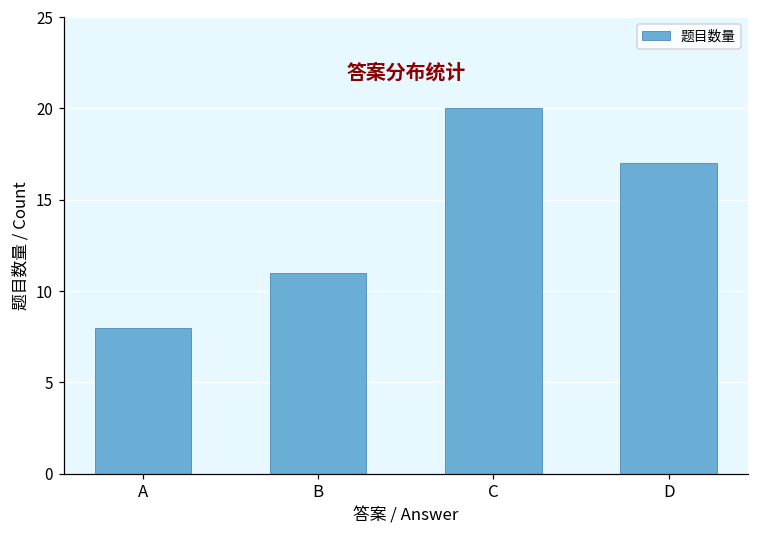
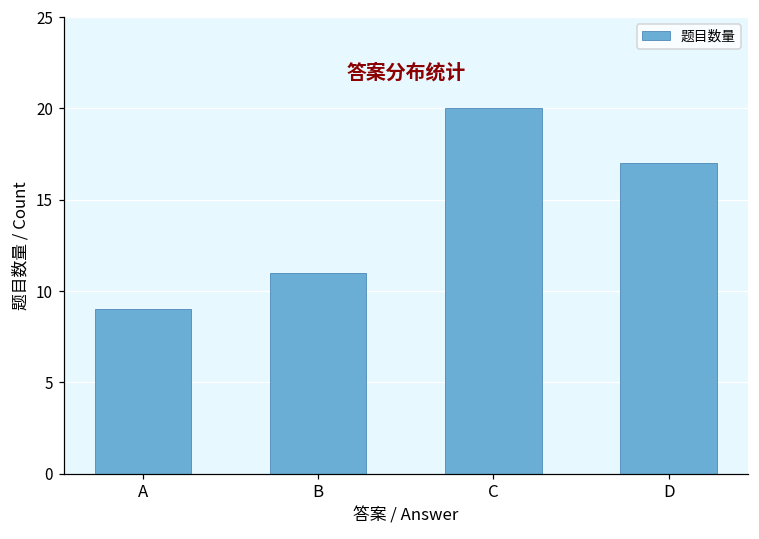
  {
-   "A": 8,
+   "A": 9,
    "B": 11,
    "C": 20,
    "D": 17
  }
